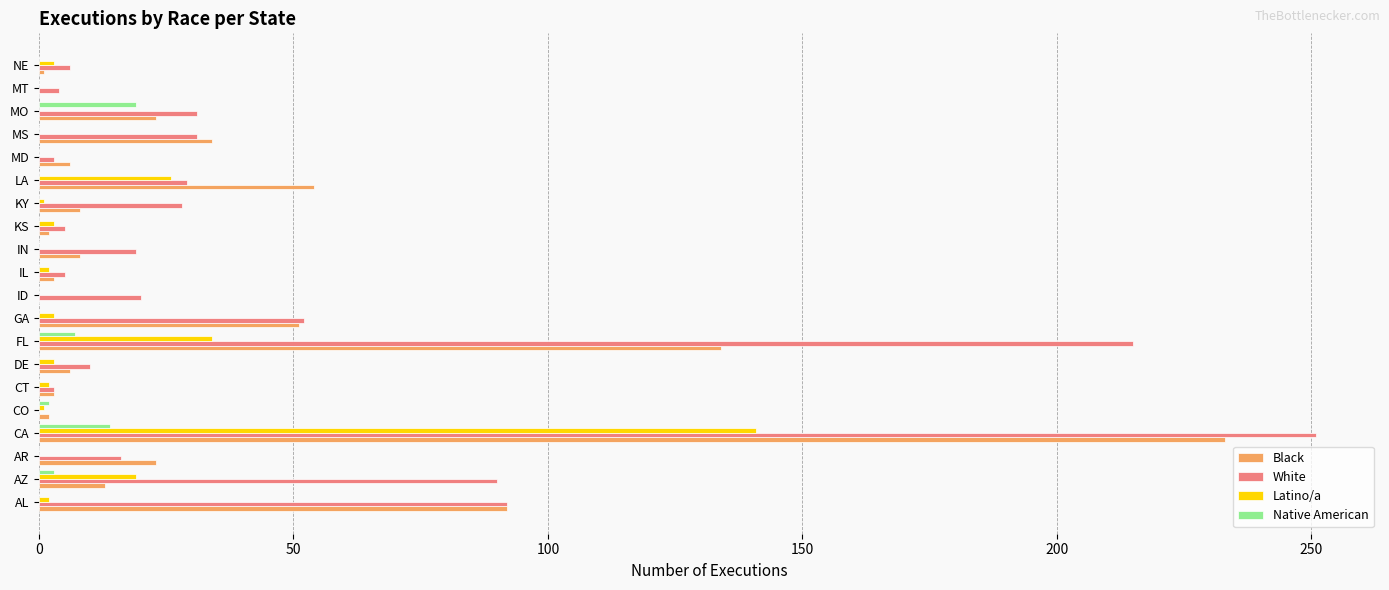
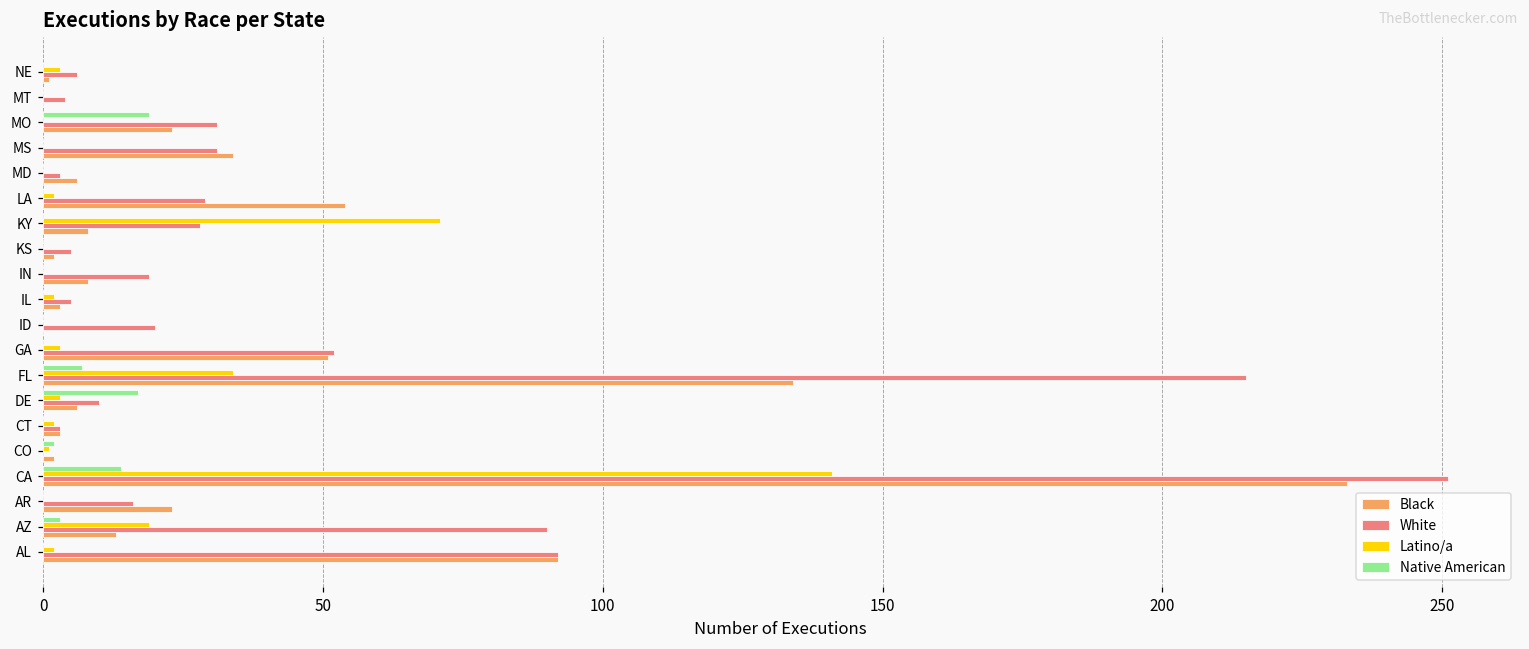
  {
    "Latino/a": {
      "NE": 3,
      "MT": 0,
      "MO": 0,
      "MS": 0,
      "MD": 0,
-     "LA": 26,
-     "KY": 1,
-     "KS": 3,
+     "LA": 2,
+     "KY": 71,
+     "KS": 0,
      "IN": 0,
      "IL": 2,
      "ID": 0,
      "GA": 3,
      "FL": 34,
      "DE": 3,
      "CT": 2,
      "CO": 1,
      "CA": 141,
      "AR": 0,
      "AZ": 19,
      "AL": 2
    },
    "Native American": {
      "NE": 0,
      "MT": 0,
      "MO": 19,
      "MS": 0,
      "MD": 0,
      "LA": 0,
      "KY": 0,
      "KS": 0,
      "IN": 0,
      "IL": 0,
      "ID": 0,
      "GA": 0,
      "FL": 7,
-     "DE": 0,
+     "DE": 17,
      "CT": 0,
      "CO": 2,
      "CA": 14,
      "AR": 0,
      "AZ": 3,
      "AL": 0
    }
  }
